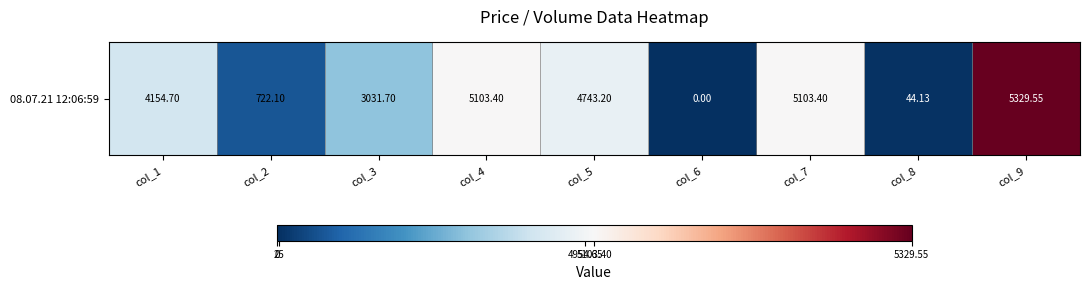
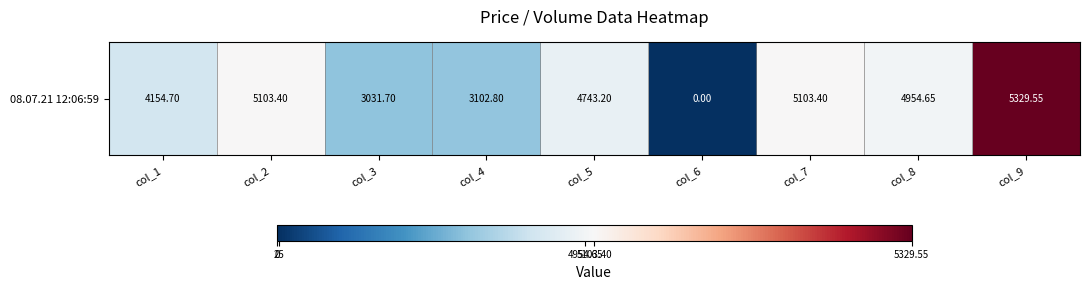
  {
    "08.07.21 12:06:59": {
      "col_1": 4154.70,
-     "col_2": 722.10,
+     "col_2": 5103.40,
      "col_3": 3031.70,
-     "col_4": 5103.40,
+     "col_4": 3102.80,
      "col_5": 4743.20,
      "col_6": 0.00,
      "col_7": 5103.40,
-     "col_8": 44.13,
+     "col_8": 4954.65,
      "col_9": 5329.55
    }
  }
